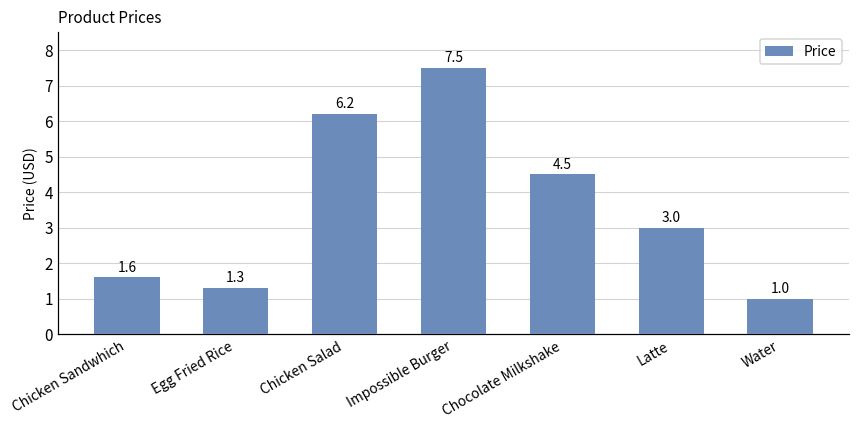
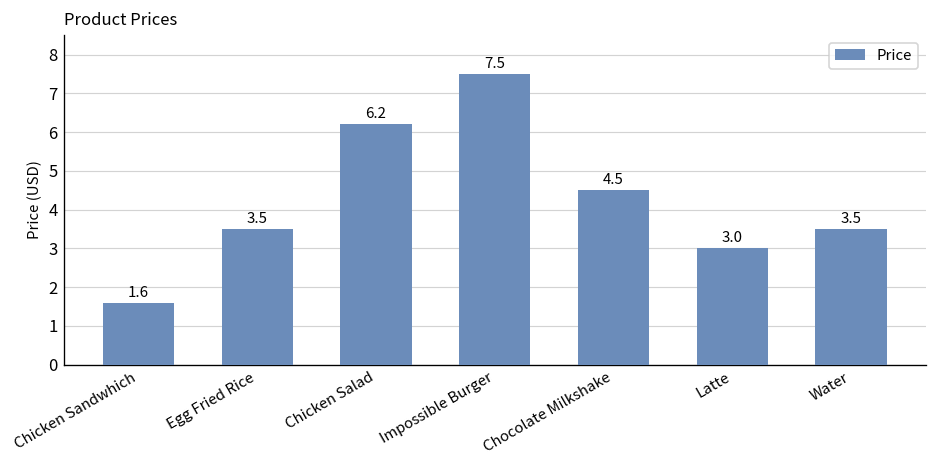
  {
    "Chicken Sandwhich": 1.6,
-   "Egg Fried Rice": 1.3,
+   "Egg Fried Rice": 3.5,
    "Chicken Salad": 6.2,
    "Impossible Burger": 7.5,
    "Chocolate Milkshake": 4.5,
    "Latte": 3.0,
-   "Water": 1.0
+   "Water": 3.5
  }
